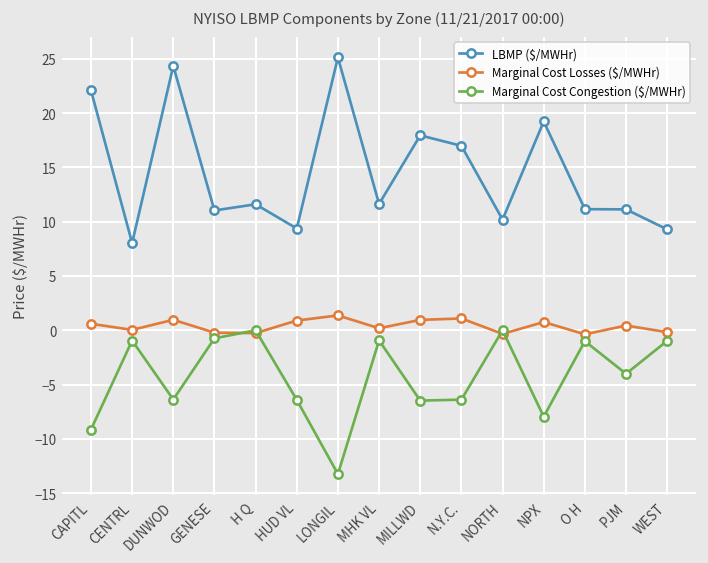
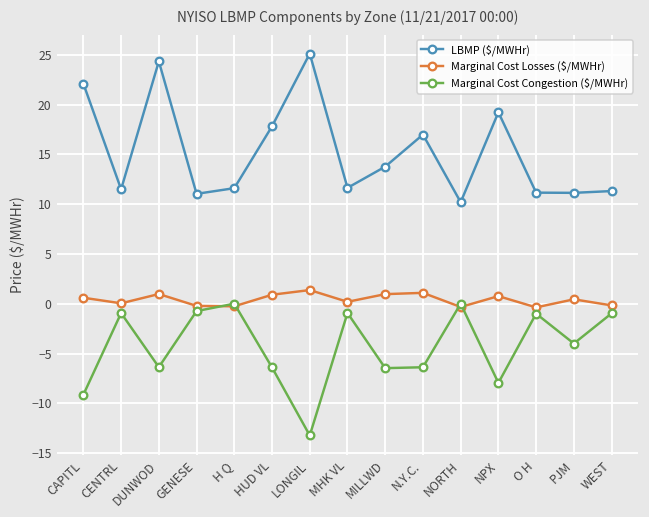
  {
    "LBMP ($/MWHr)": {
      "CAPITL": 22,
-     "CENTRL": 8,
+     "CENTRL": 11,
      "DUNWOD": 24,
      "GENESE": 11,
      "H Q": 12,
-     "HUD VL": 9,
+     "HUD VL": 18,
      "LONGIL": 25,
      "MHK VL": 12,
-     "MILLWD": 18,
+     "MILLWD": 14,
      "N.Y.C.": 17,
      "NORTH": 10,
      "NPX": 19,
      "O H": 11,
      "PJM": 11,
-     "WEST": 9
+     "WEST": 11
    },
    "Marginal Cost Losses ($/MWHr)": {
      "CAPITL": 1,
      "CENTRL": 0,
      "DUNWOD": 1,
      "GENESE": 0,
      "HUD VL": 1,
      "LONGIL": 1,
      "MHK VL": 0,
      "MILLWD": 1,
      "N.Y.C.": 1,
      "NORTH": 0,
      "NPX": 1,
      "O H": 0,
      "PJM": 0,
      "WEST": 0
    },
    "Marginal Cost Congestion ($/MWHr)": {
      "CAPITL": -9,
      "CENTRL": -1,
      "DUNWOD": -6,
      "GENESE": -1,
      "HUD VL": -6,
      "LONGIL": -13,
      "MHK VL": -1,
      "MILLWD": -6,
      "N.Y.C.": -6,
      "NORTH": 0,
      "NPX": -8,
      "O H": -1,
      "PJM": -4,
      "WEST": -1
    }
  }
